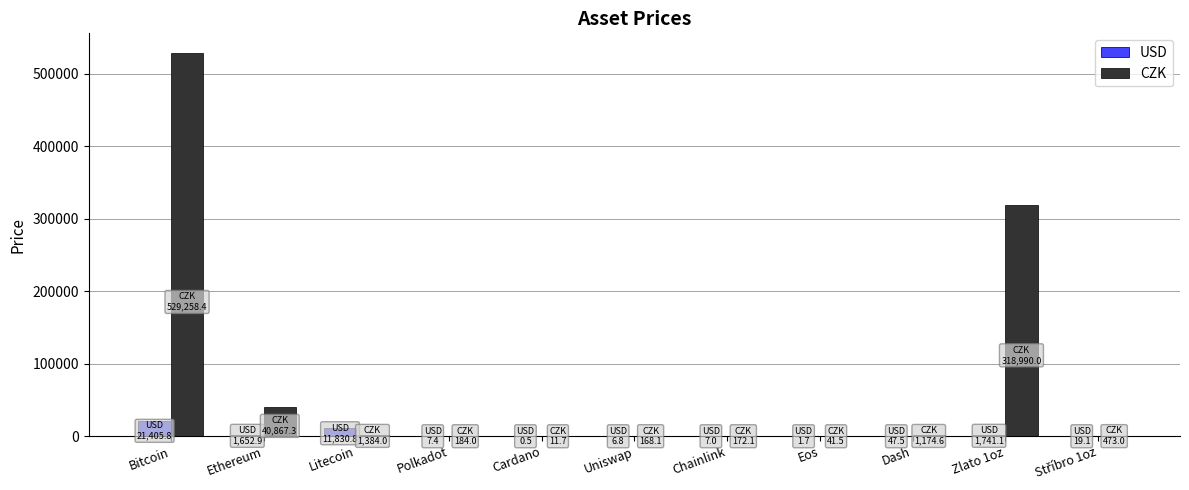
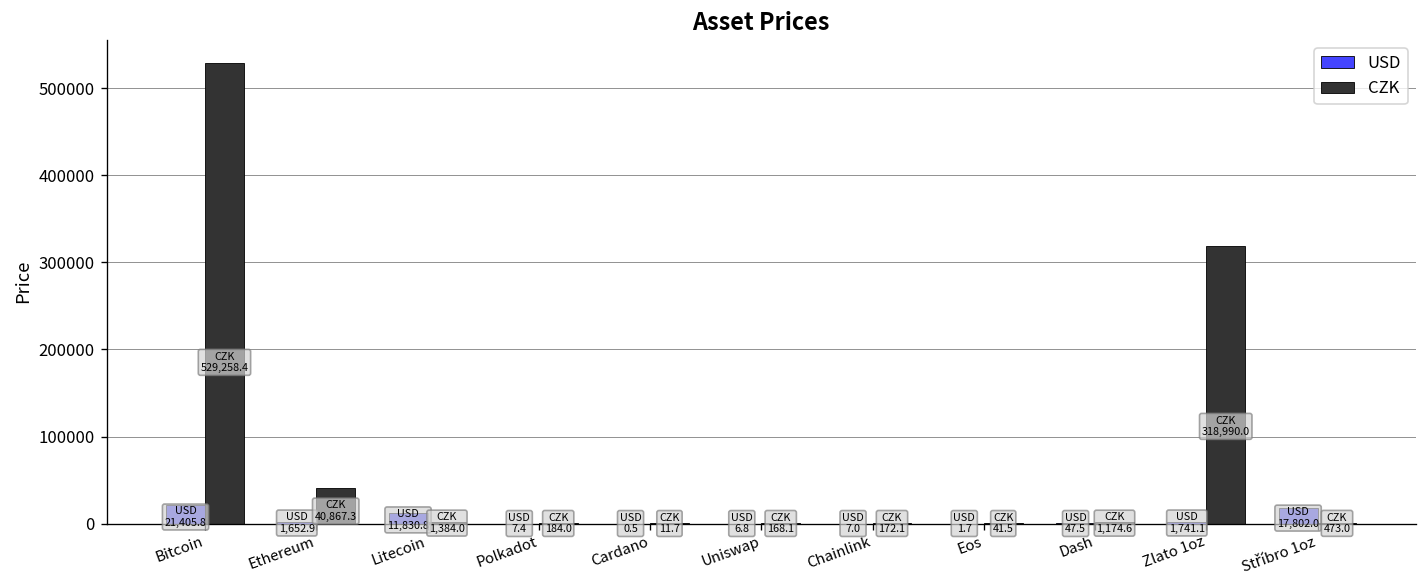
  {
    "USD": {
-     "Stříbro 1oz": "19.1"
+     "Stříbro 1oz": "17,802.0"
    }
  }
